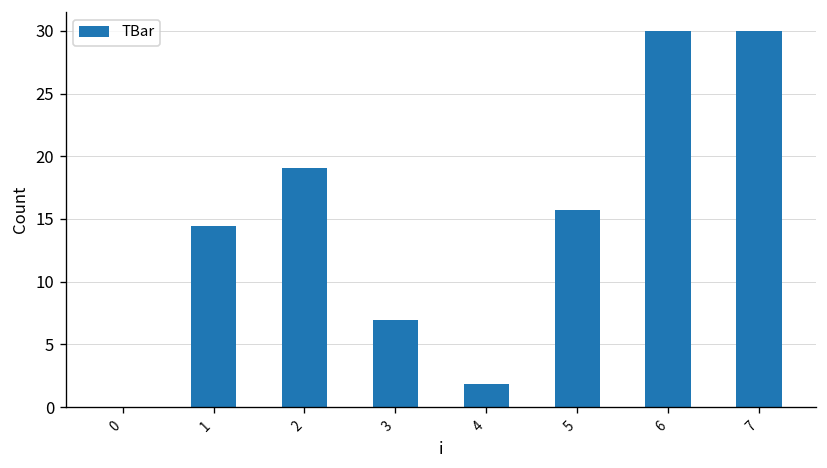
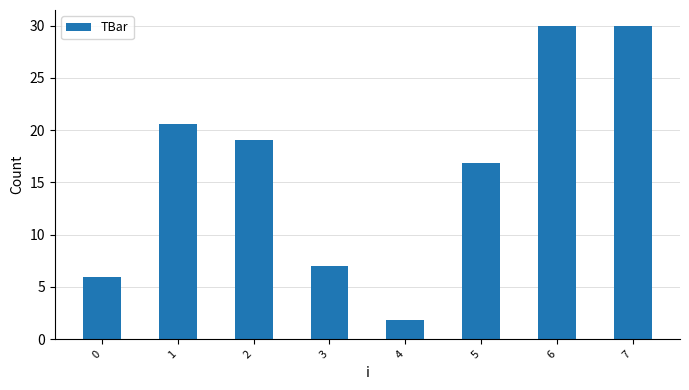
  {
-   "0": 0,
-   "1": 14.5,
+   "0": 6,
+   "1": 20.6,
    "2": 19.1,
    "3": 7.0,
    "4": 1.8,
-   "5": 15.7,
+   "5": 16.9,
    "6": 30.0,
    "7": 30.0
  }
